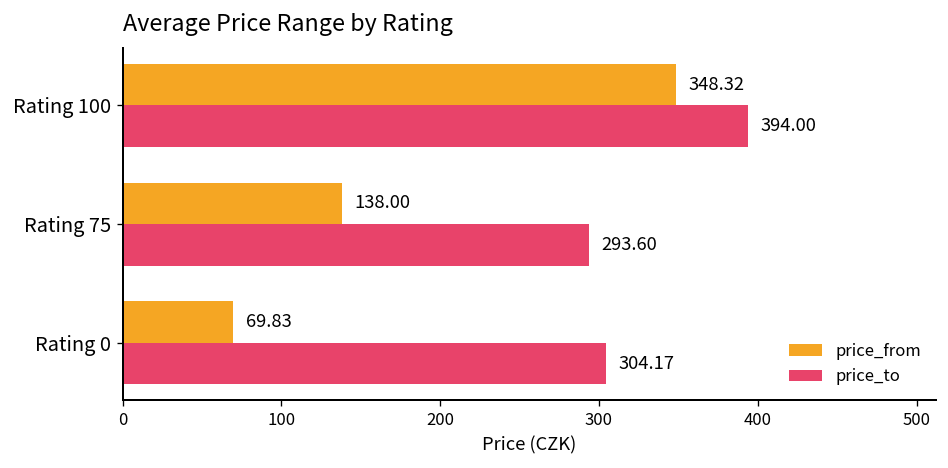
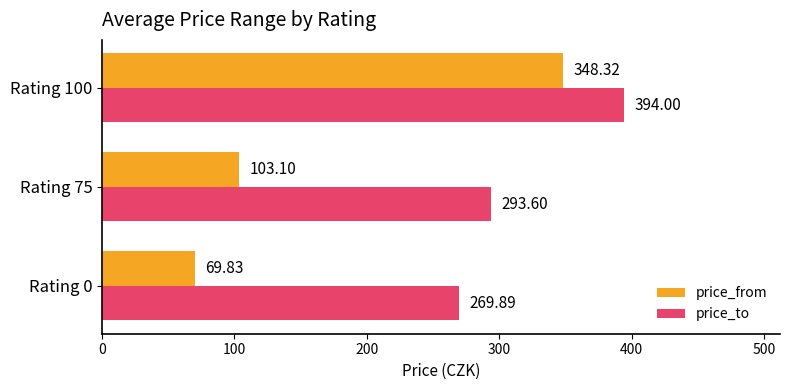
  {
    "price_from": {
      "Rating 100": 348.32,
-     "Rating 75": 138.00,
+     "Rating 75": 103.10,
      "Rating 0": 69.83
    },
    "price_to": {
      "Rating 100": 394.00,
      "Rating 75": 293.60,
-     "Rating 0": 304.17
+     "Rating 0": 269.89
    }
  }
